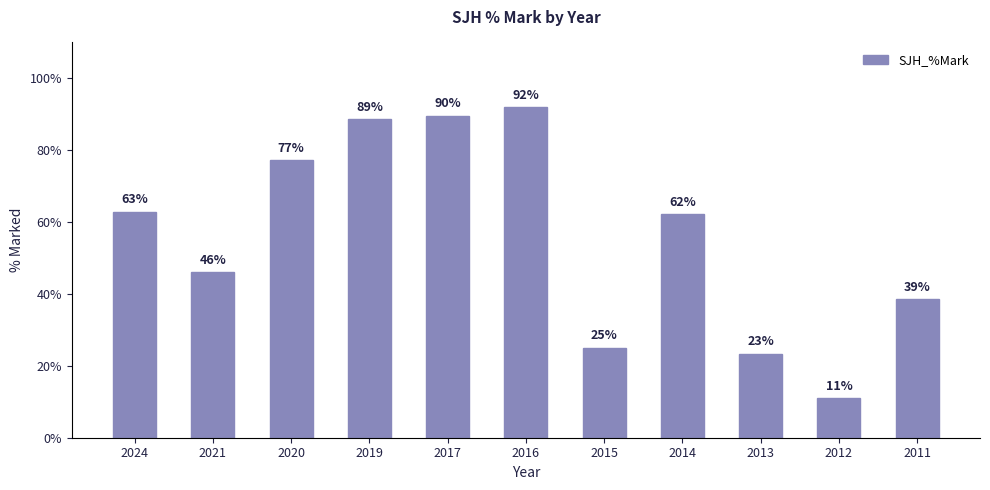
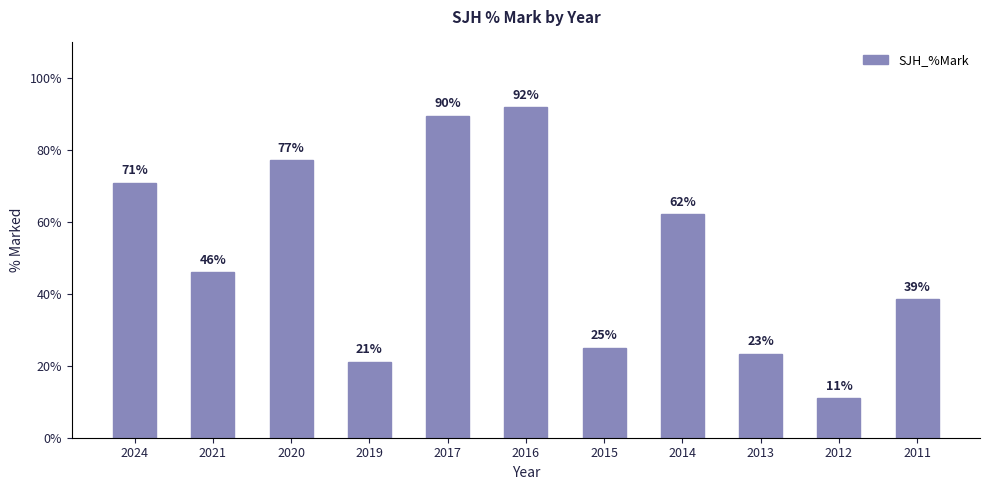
  {
-   "2024": "63%",
+   "2024": "71%",
    "2021": "46%",
    "2020": "77%",
-   "2019": "89%",
+   "2019": "21%",
    "2017": "90%",
    "2016": "92%",
    "2015": "25%",
    "2014": "62%",
    "2013": "23%",
    "2012": "11%",
    "2011": "39%"
  }
